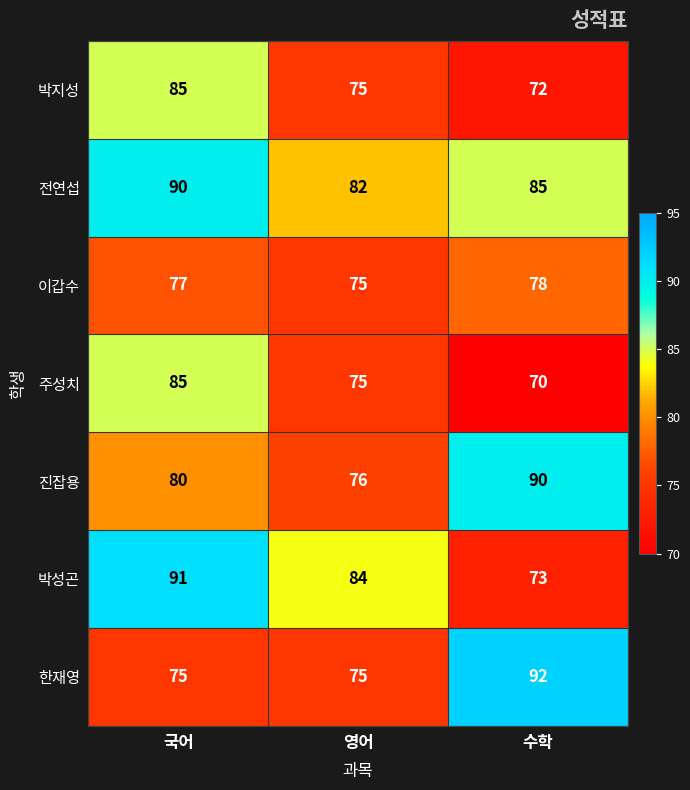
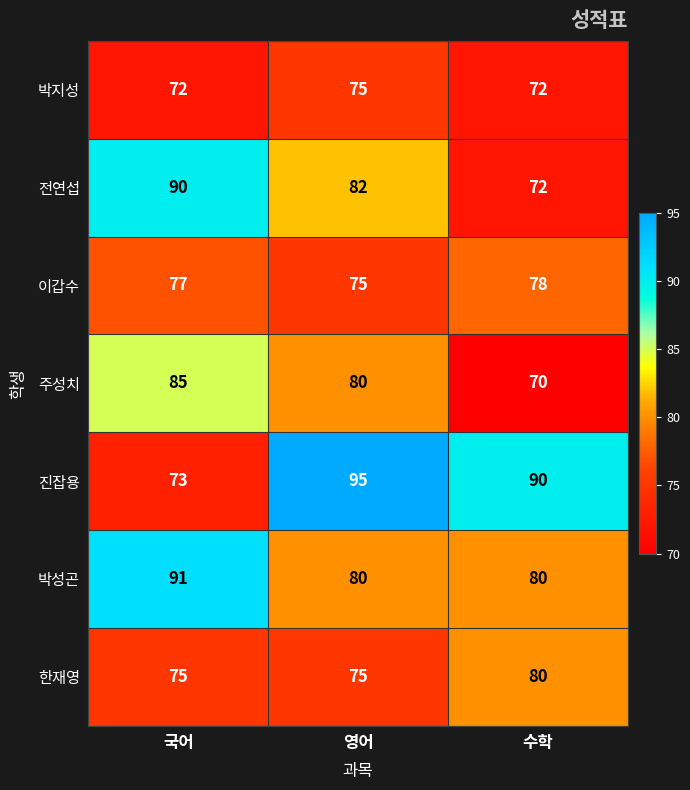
  {
    "박지성": {
-     "국어": 85,
+     "국어": 72,
      "영어": 75,
      "수학": 72
    },
    "전연섭": {
      "국어": 90,
      "영어": 82,
-     "수학": 85
+     "수학": 72
    },
    "이갑수": {
      "국어": 77,
      "영어": 75,
      "수학": 78
    },
    "주성치": {
      "국어": 85,
-     "영어": 75,
+     "영어": 80,
      "수학": 70
    },
    "진잡용": {
-     "국어": 80,
-     "영어": 76,
+     "국어": 73,
+     "영어": 95,
      "수학": 90
    },
    "박성곤": {
      "국어": 91,
-     "영어": 84,
-     "수학": 73
+     "영어": 80,
+     "수학": 80
    },
    "한재영": {
      "국어": 75,
      "영어": 75,
-     "수학": 92
+     "수학": 80
    }
  }
